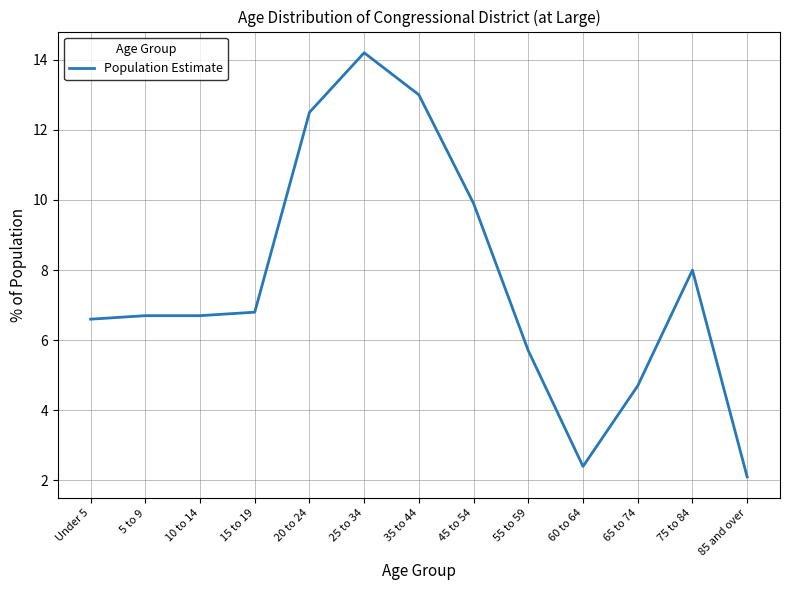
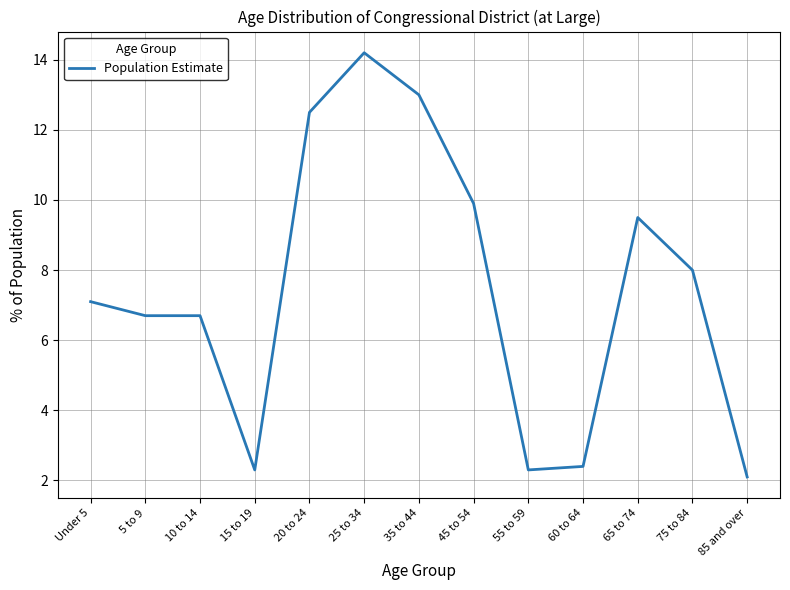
  {
-   "Under 5": 6.6,
+   "Under 5": 7.1,
    "5 to 9": 6.7,
    "10 to 14": 6.7,
-   "15 to 19": 6.8,
+   "15 to 19": 2.3,
    "20 to 24": 12.5,
    "25 to 34": 14.2,
    "35 to 44": 13.0,
    "45 to 54": 9.9,
-   "55 to 59": 5.7,
+   "55 to 59": 2.3,
    "60 to 64": 2.4,
-   "65 to 74": 4.7,
+   "65 to 74": 9.5,
    "75 to 84": 8.0,
    "85 and over": 2.1
  }
